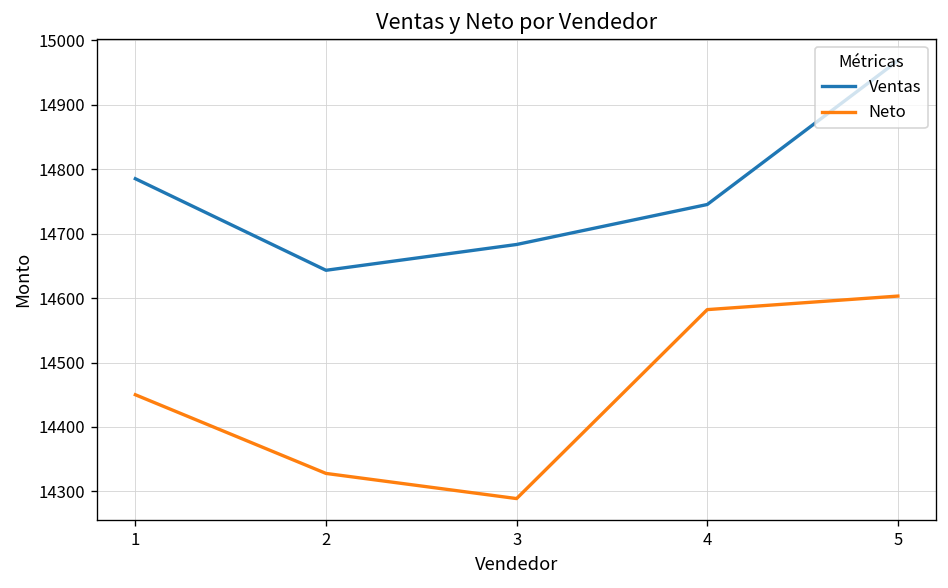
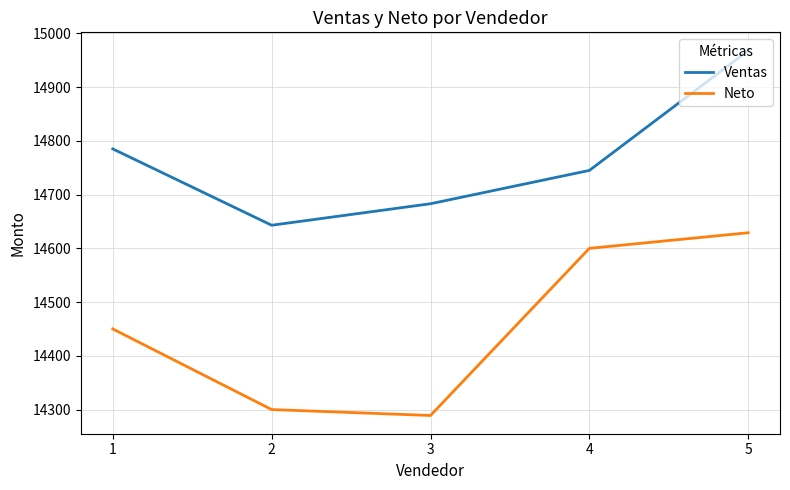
  {
    "Ventas": {
      "1": 14790,
      "2": 14640,
      "3": 14680,
      "4": 14750
    },
    "Neto": {
      "1": 14450,
-     "2": 14330,
+     "2": 14300,
      "3": 14290,
-     "4": 14580,
-     "5": 14600
+     "4": 14600,
+     "5": 14630
    }
  }
